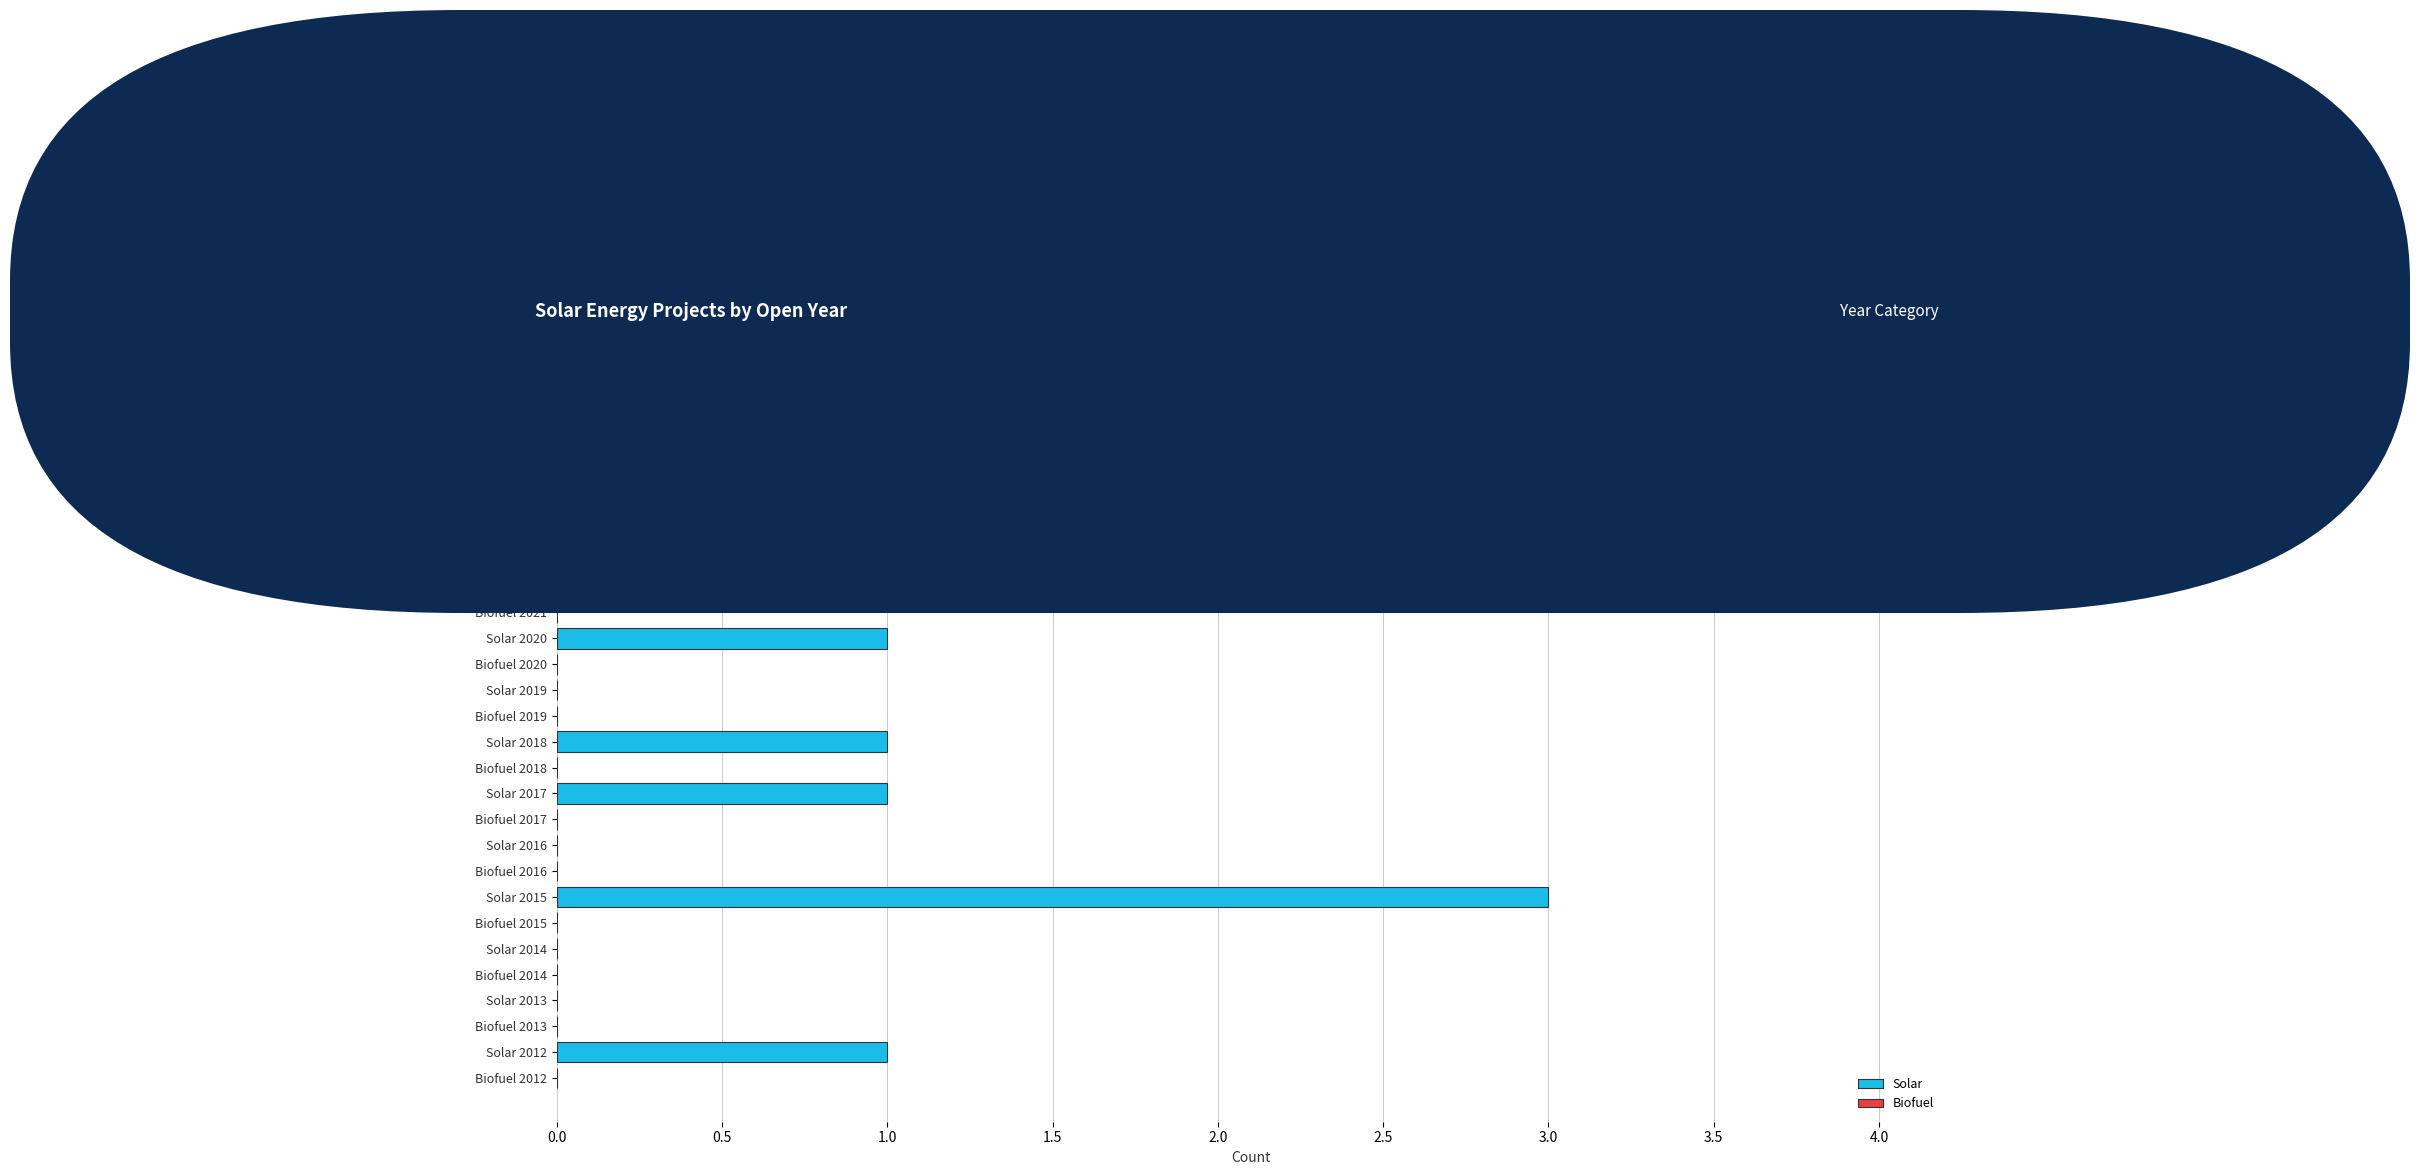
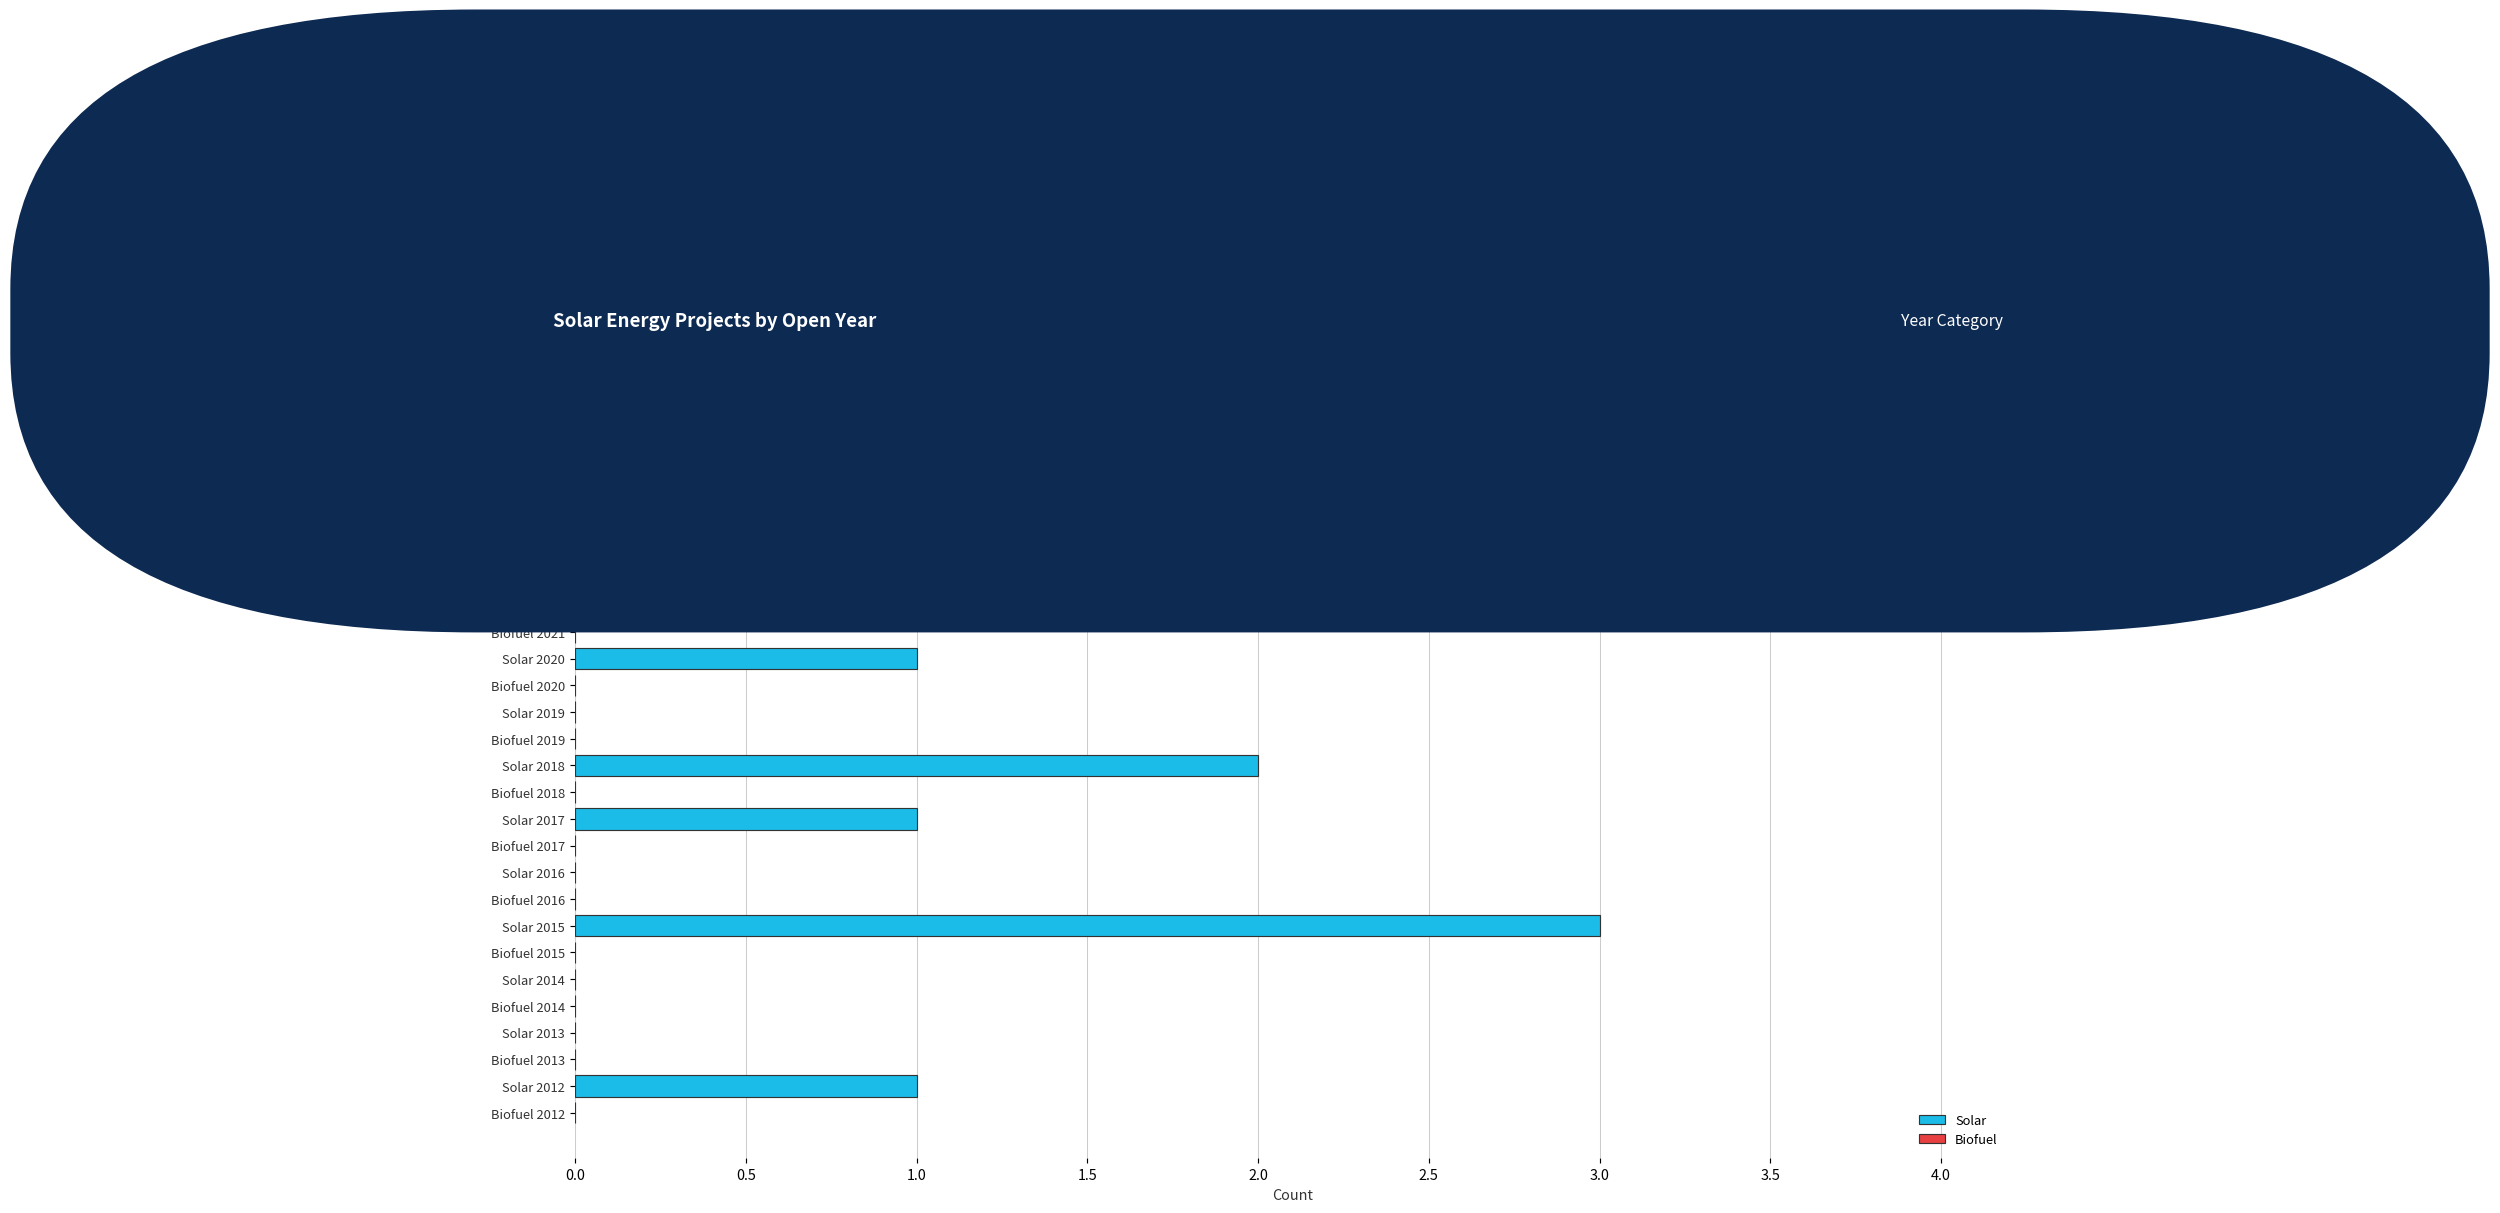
  {
    "Solar": {
      "Solar 2020": 1,
      "Solar 2019": 0,
-     "Solar 2018": 1,
+     "Solar 2018": 2,
      "Solar 2017": 1,
      "Solar 2016": 0,
      "Solar 2015": 3,
      "Solar 2014": 0,
      "Solar 2013": 0,
      "Solar 2012": 1
    },
    "Biofuel": {
      "Biofuel 2021": 0,
      "Biofuel 2020": 0,
      "Biofuel 2019": 0,
      "Biofuel 2018": 0,
      "Biofuel 2017": 0,
      "Biofuel 2016": 0,
      "Biofuel 2015": 0,
      "Biofuel 2014": 0,
      "Biofuel 2013": 0,
      "Biofuel 2012": 0
    }
  }
